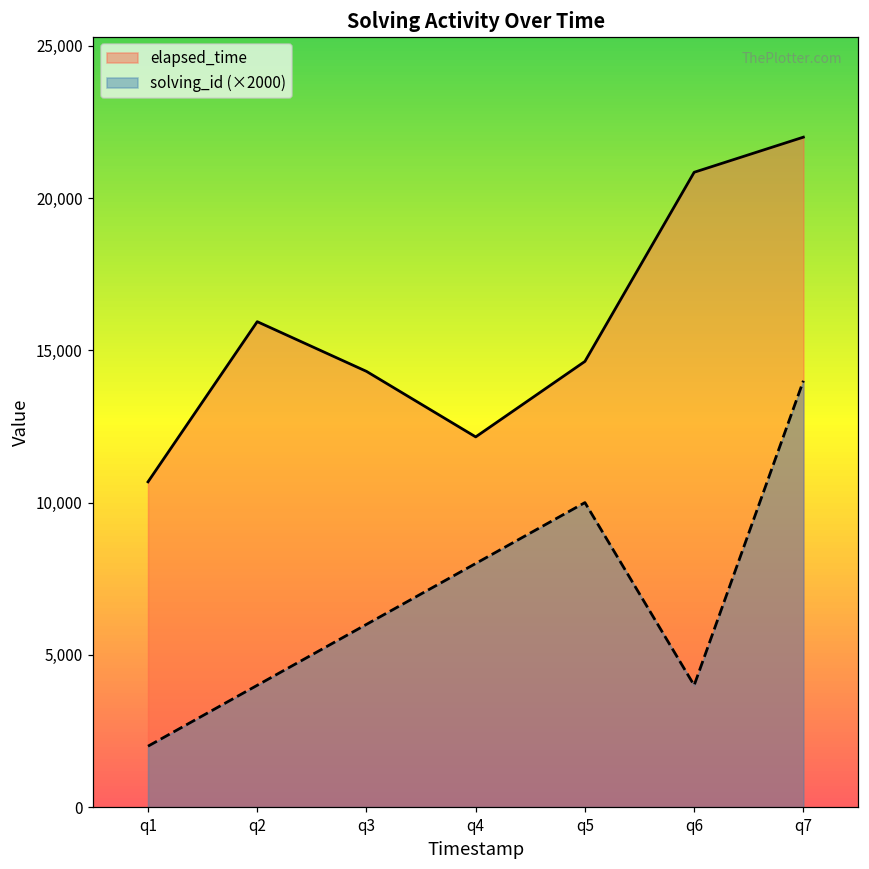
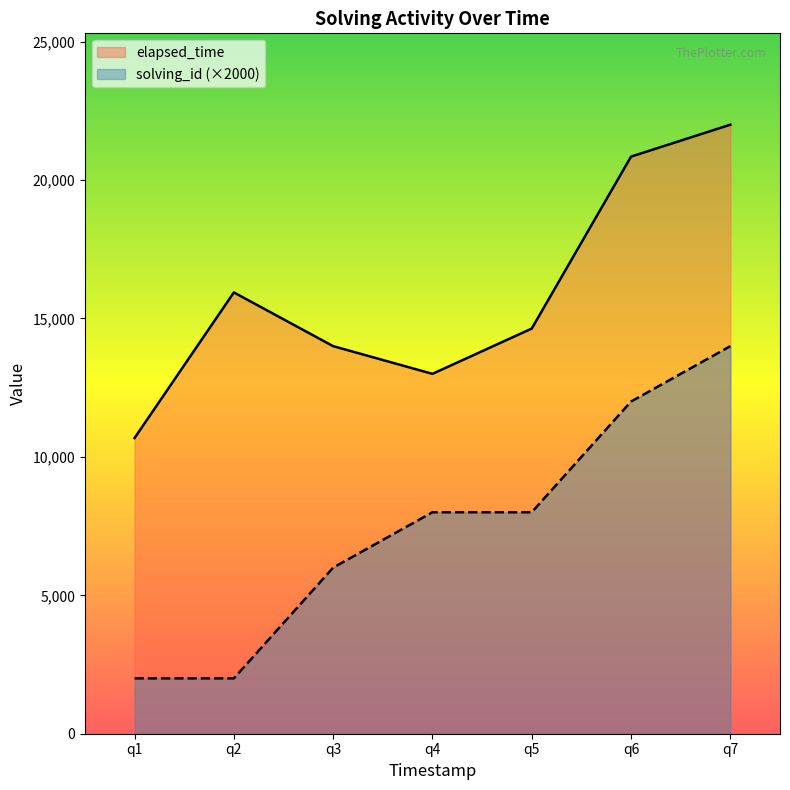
  {
    "elapsed_time": {
      "q1": "10,700",
      "q2": "15,900",
-     "q3": "14,300",
-     "q4": "12,200",
+     "q3": "14,000",
+     "q4": "13,000",
      "q5": "14,600",
      "q6": "20,800",
      "q7": "22,000"
    },
    "solving_id (×2000)": {
      "q1": "2,000",
-     "q2": "4,000",
+     "q2": "2,000",
      "q3": "6,000",
      "q4": "8,000",
-     "q5": "10,000",
-     "q6": "4,000",
+     "q5": "8,000",
+     "q6": "12,000",
      "q7": "14,000"
    }
  }
